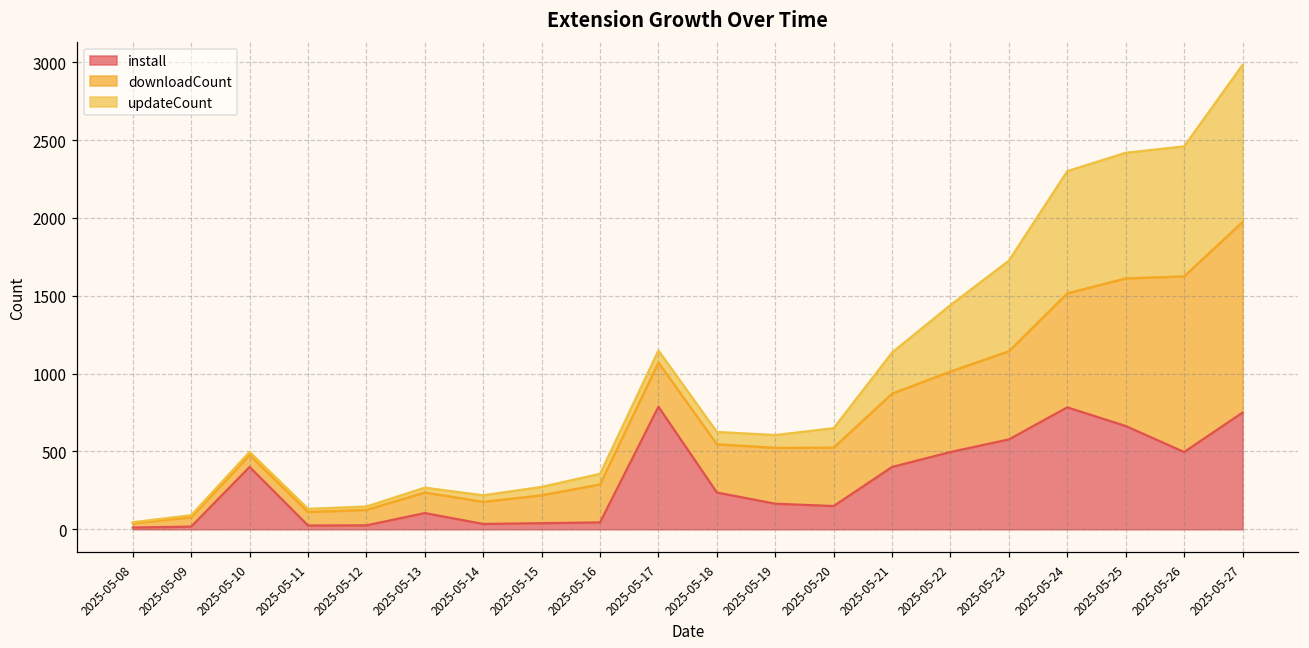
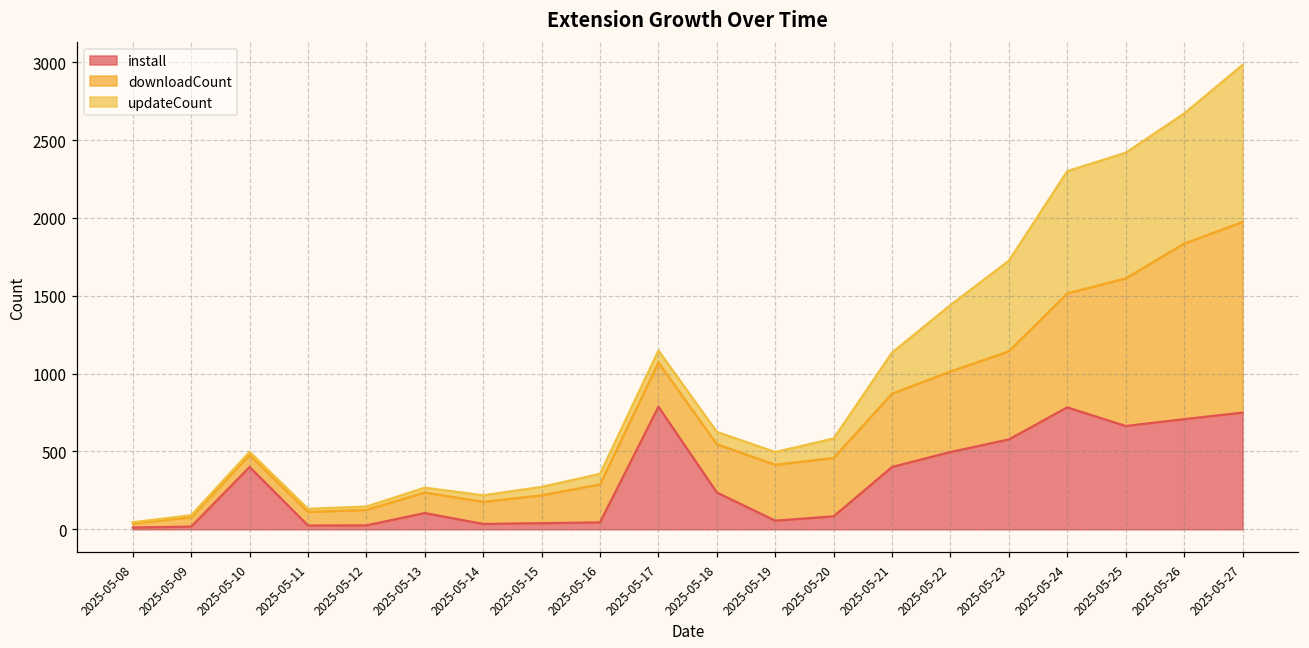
  {
    "install": {
      "2025-05-08": 10,
      "2025-05-09": 20,
      "2025-05-10": 400,
      "2025-05-11": 20,
      "2025-05-12": 30,
      "2025-05-13": 100,
      "2025-05-14": 30,
      "2025-05-15": 40,
      "2025-05-16": 40,
      "2025-05-17": 790,
      "2025-05-18": 240,
-     "2025-05-19": 160,
-     "2025-05-20": 150,
+     "2025-05-19": 60,
+     "2025-05-20": 80,
      "2025-05-21": 400,
      "2025-05-22": 500,
      "2025-05-23": 580,
      "2025-05-24": 780,
      "2025-05-25": 660,
-     "2025-05-26": 500,
+     "2025-05-26": 710,
      "2025-05-27": 750
    }
  }
